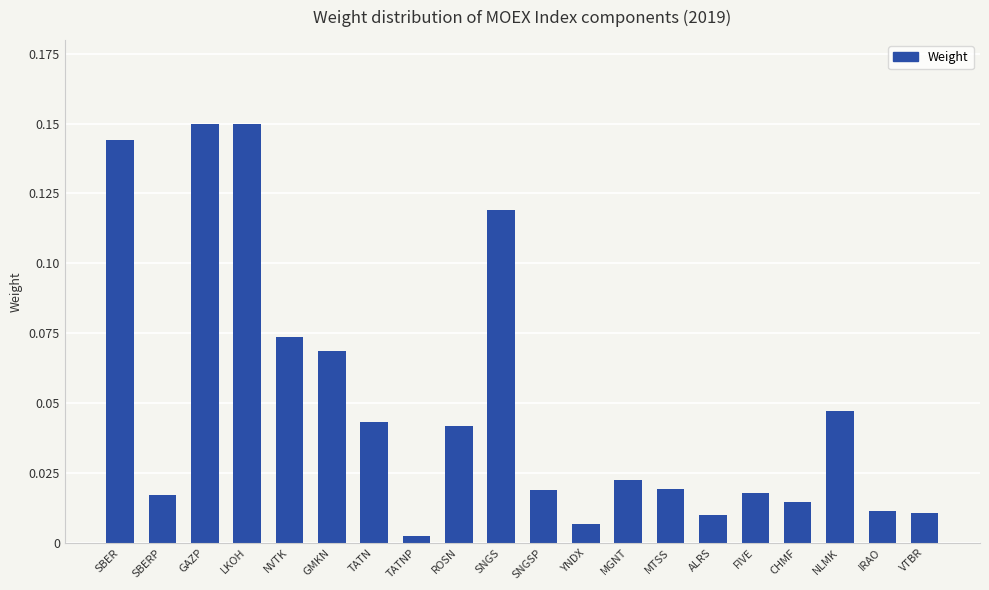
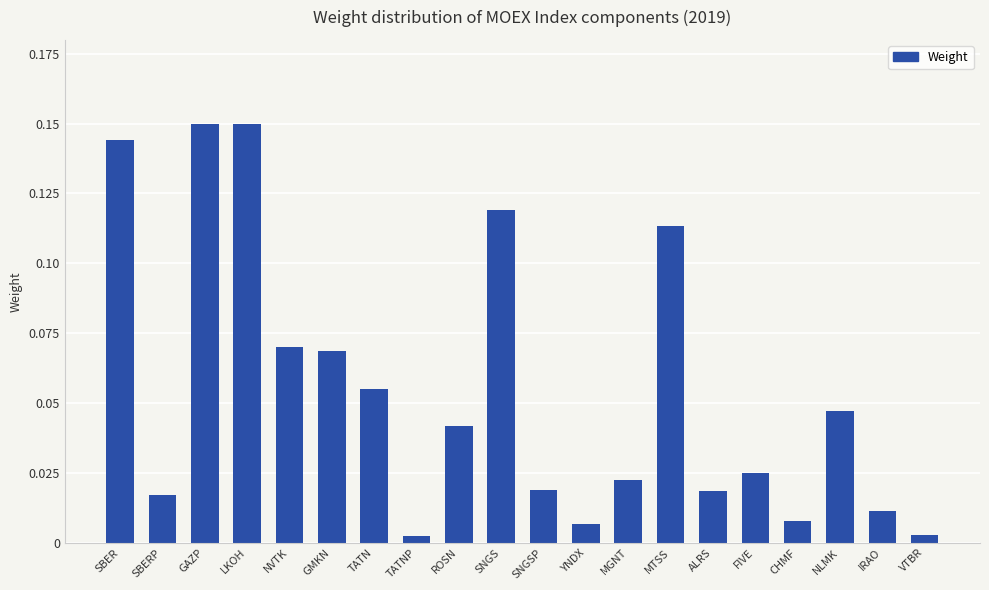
  {
    "SBER": 0.144,
    "SBERP": 0.017,
    "GAZP": 0.150,
    "LKOH": 0.150,
-   "NVTK": 0.074,
+   "NVTK": 0.070,
    "GMKN": 0.069,
-   "TATN": 0.043,
+   "TATN": 0.055,
    "TATNP": 0.002,
    "ROSN": 0.042,
    "SNGS": 0.119,
    "SNGSP": 0.019,
    "YNDX": 0.007,
    "MGNT": 0.022,
-   "MTSS": 0.019,
-   "ALRS": 0.010,
-   "FIVE": 0.018,
-   "CHMF": 0.014,
+   "MTSS": 0.113,
+   "ALRS": 0.018,
+   "FIVE": 0.025,
+   "CHMF": 0.008,
    "NLMK": 0.047,
    "IRAO": 0.011,
-   "VTBR": 0.011
+   "VTBR": 0.003
  }
